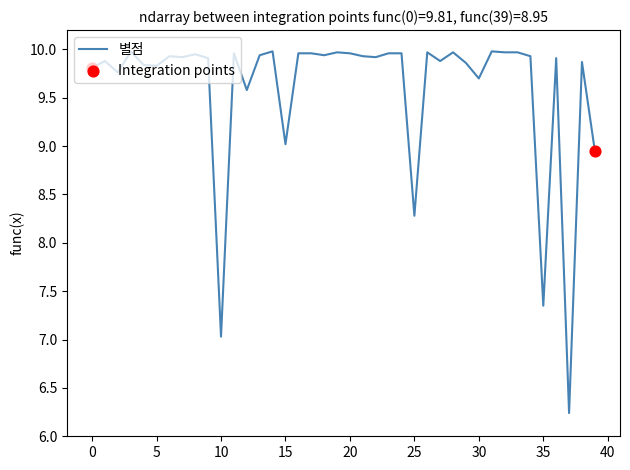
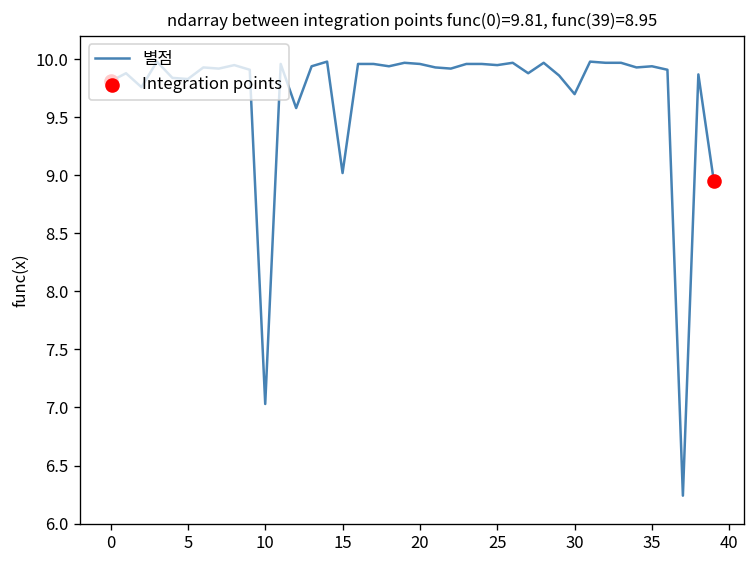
  {
    "별점": {
      "10": 7.0,
      "15": 9.0,
      "20": 10.0,
-     "25": 8.3,
+     "25": 10.0,
      "30": 9.7,
-     "35": 7.4
+     "35": 9.9
    }
  }
